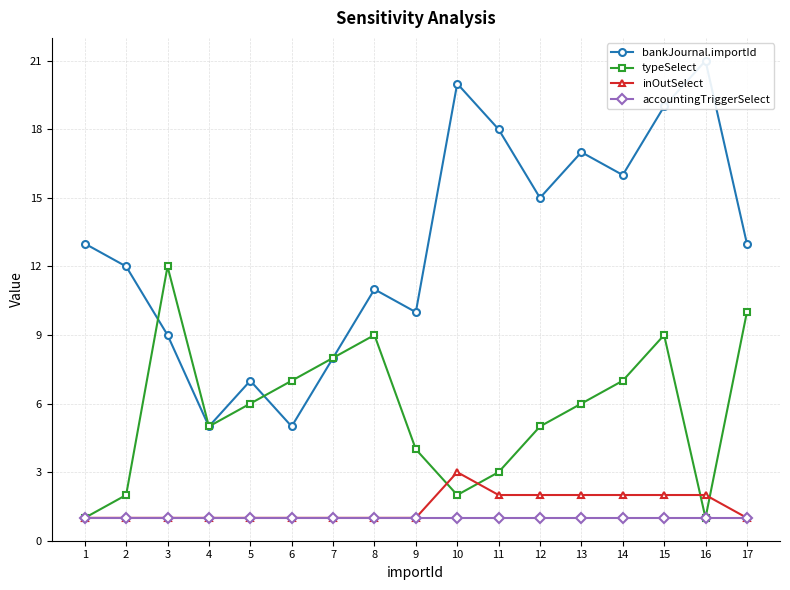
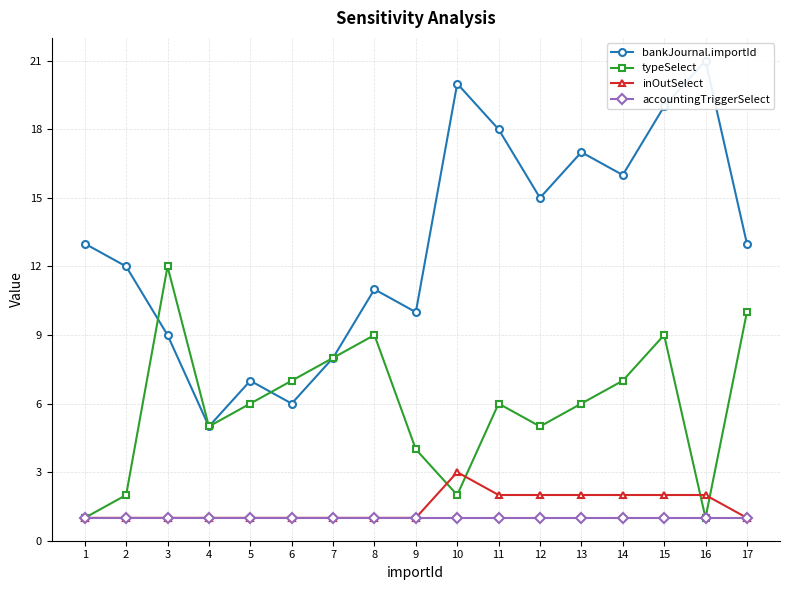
  {
    "bankJournal.importId": {
      "1": 13,
      "2": 12,
      "3": 9,
      "5": 7,
-     "6": 5,
+     "6": 6,
      "8": 11,
      "9": 10,
      "10": 20,
      "11": 18,
      "12": 15,
      "13": 17,
      "14": 16,
      "17": 13
    },
    "typeSelect": {
      "2": 2,
      "3": 12,
      "5": 6,
      "6": 7,
      "8": 9,
      "9": 4,
      "10": 2,
-     "11": 3,
+     "11": 6,
      "12": 5,
      "13": 6,
      "14": 7,
      "15": 9,
      "17": 10
    },
    "inOutSelect": {
      "10": 3,
      "11": 2,
      "12": 2,
      "13": 2,
      "14": 2,
      "15": 2,
      "16": 2
    },
    "accountingTriggerSelect": {
      "10": 1,
      "11": 1,
      "12": 1,
      "13": 1,
      "14": 1,
      "15": 1
    }
  }
